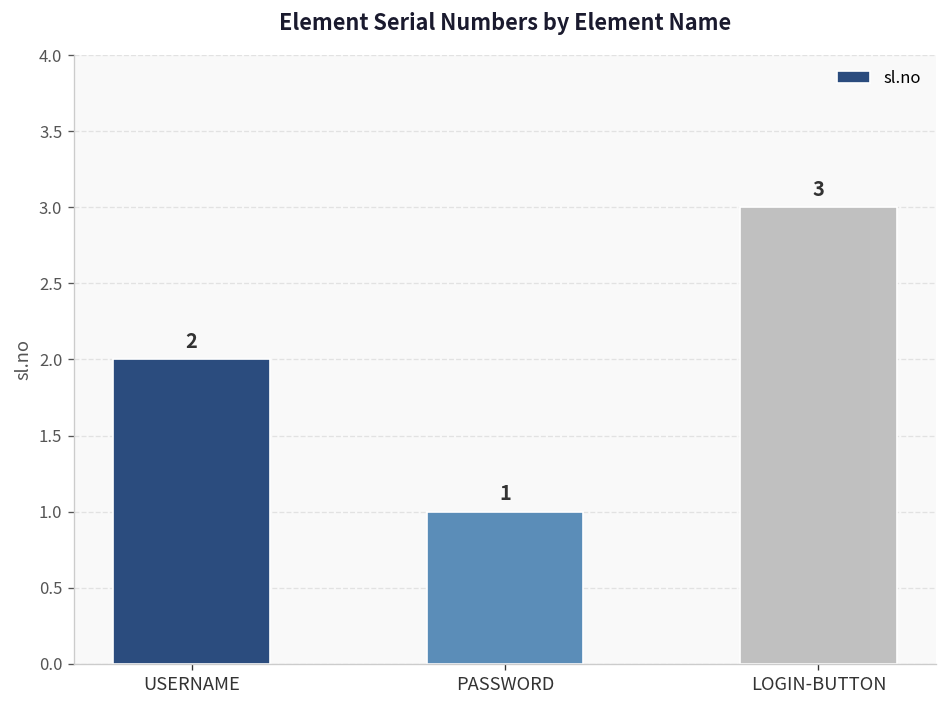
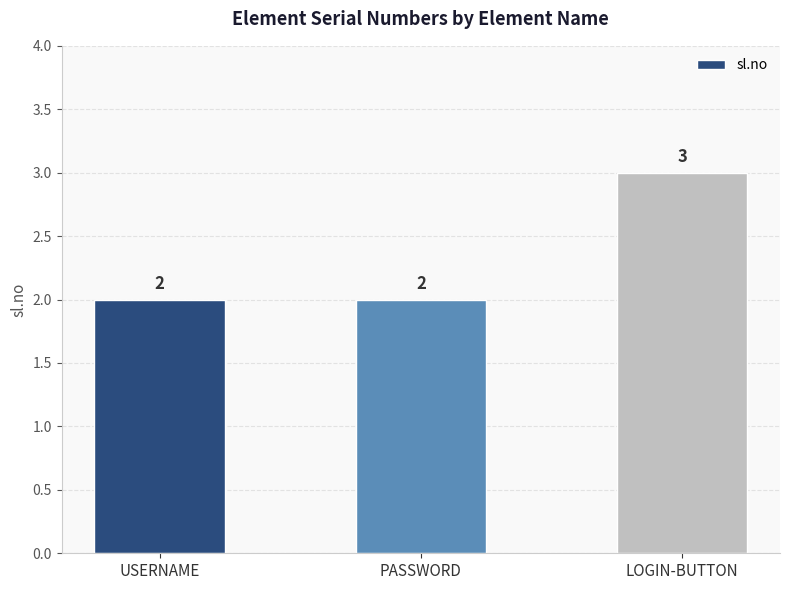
  {
    "USERNAME": 2,
-   "PASSWORD": 1,
+   "PASSWORD": 2,
    "LOGIN-BUTTON": 3
  }
